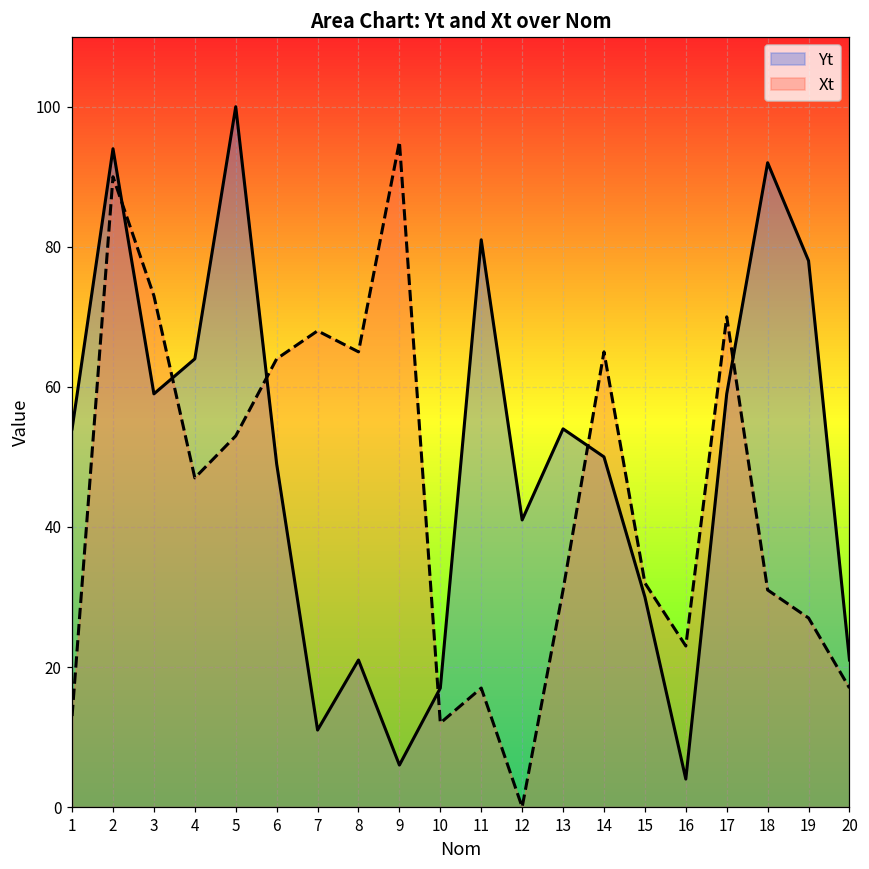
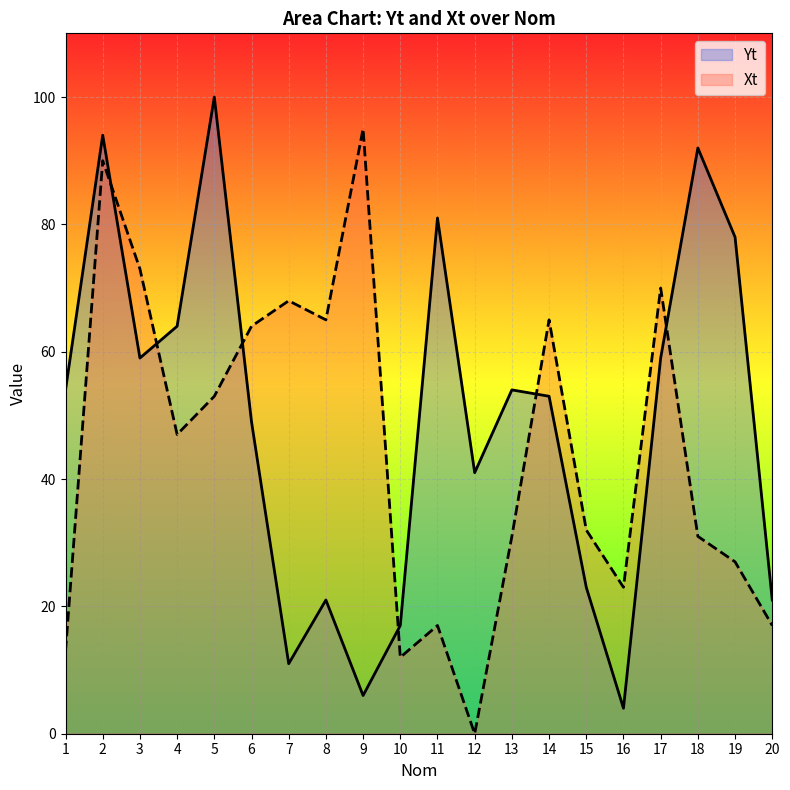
  {
    "Yt": {
      "1": 54,
      "2": 94,
      "3": 59,
      "4": 64,
      "5": 100,
      "6": 49,
      "7": 11,
      "8": 21,
      "9": 6,
      "10": 17,
      "11": 81,
      "12": 41,
      "13": 54,
-     "14": 50,
-     "15": 30,
+     "14": 53,
+     "15": 23,
      "16": 4,
      "17": 59,
      "18": 92,
      "19": 78,
      "20": 21
    },
    "Xt": {
      "1": 13,
      "2": 90,
      "3": 73,
      "4": 47,
      "5": 53,
      "6": 64,
      "7": 68,
      "8": 65,
      "9": 95,
      "10": 12,
      "11": 17,
      "12": 0,
      "13": 31,
      "14": 65,
      "15": 32,
      "16": 23,
      "17": 70,
      "18": 31,
      "19": 27,
      "20": 17
    }
  }
